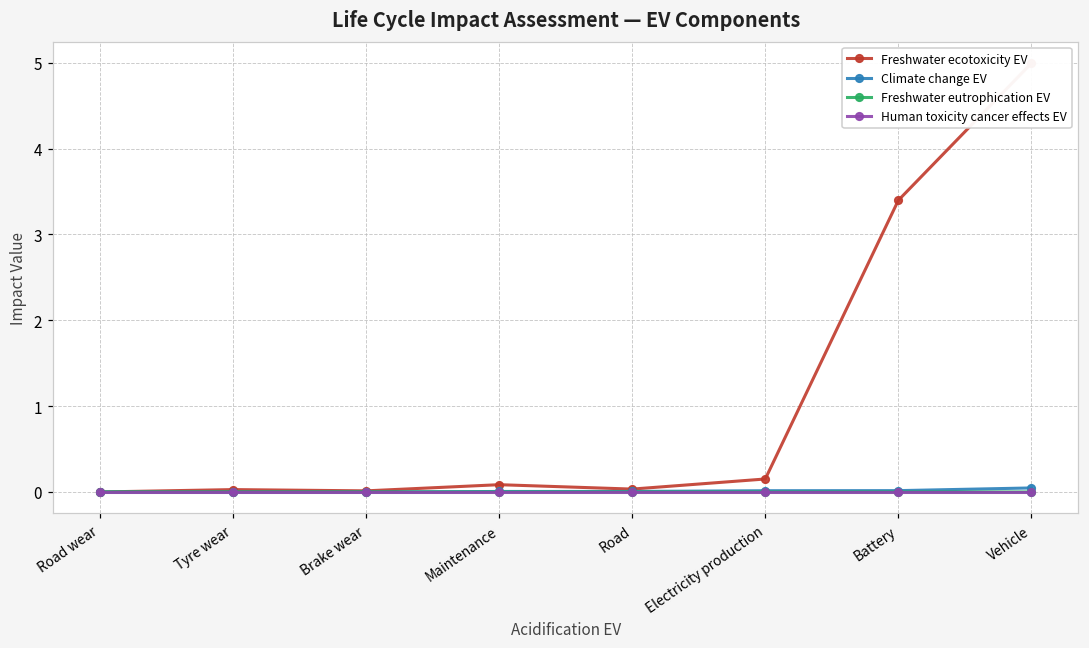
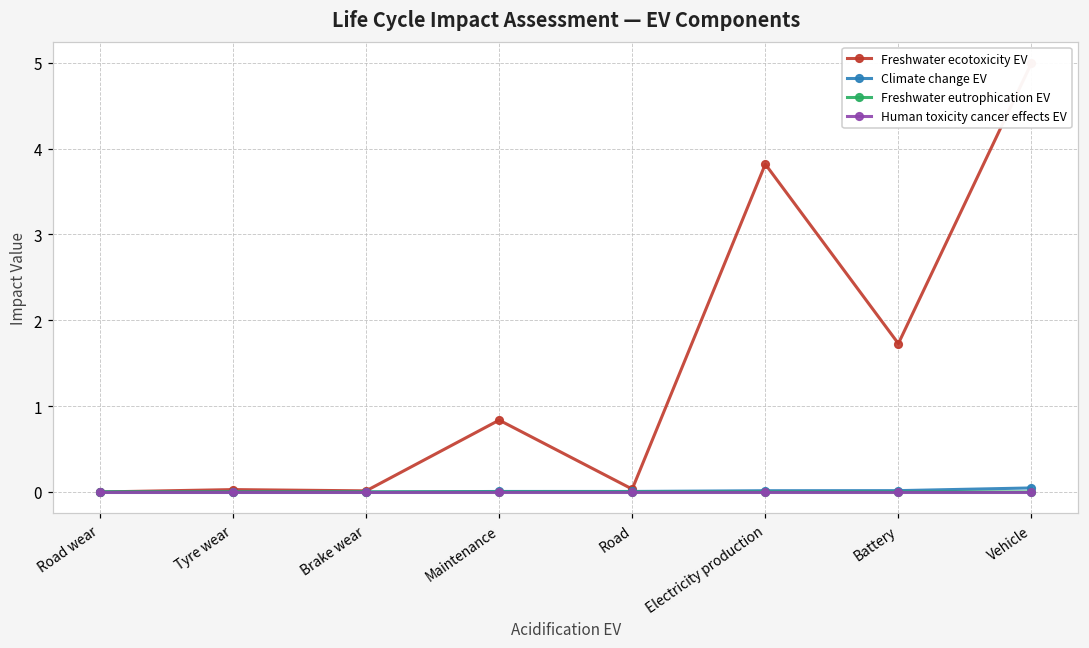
  {
    "Freshwater ecotoxicity EV": {
-     "Maintenance": 0.1,
-     "Electricity production": 0.2,
-     "Battery": 3.4
+     "Maintenance": 0.8,
+     "Electricity production": 3.8,
+     "Battery": 1.7
    },
    "Climate change EV": {
      "Vehicle": 0.0
    },
    "Human toxicity cancer effects EV": {
      "Vehicle": 0.0
    }
  }
